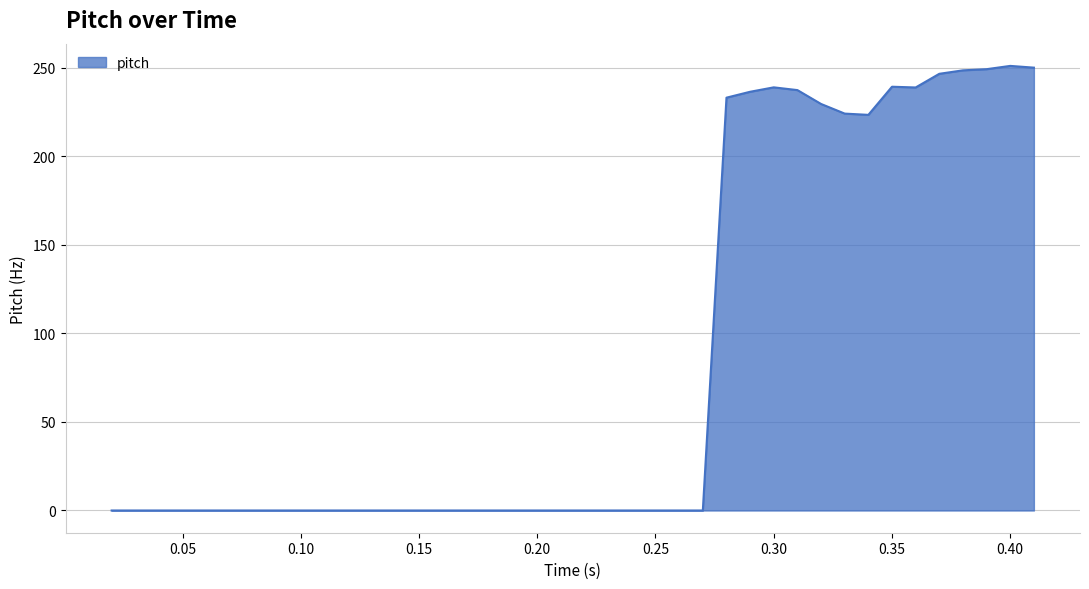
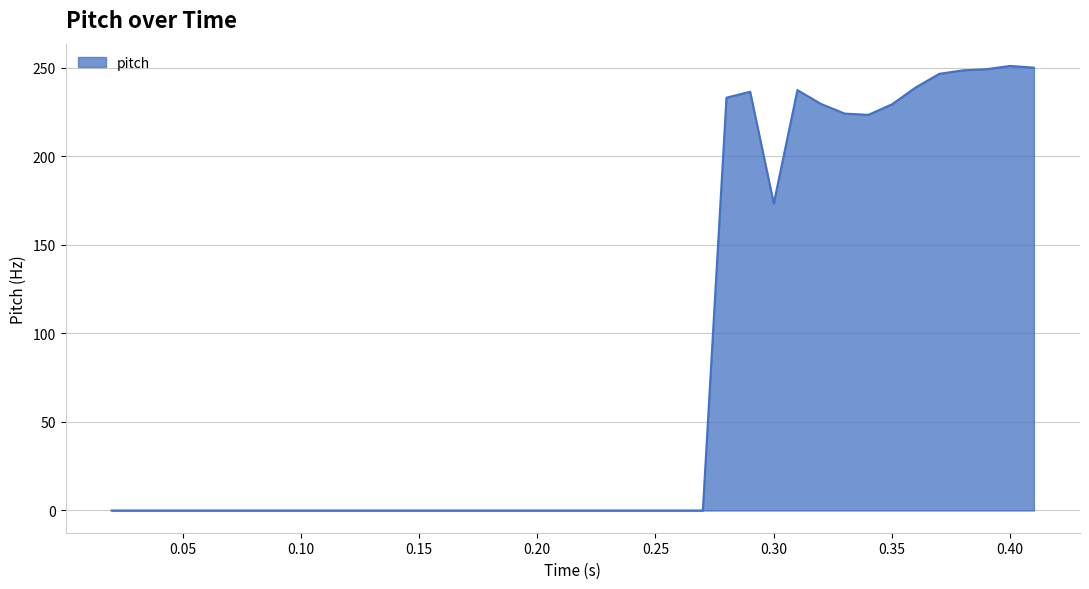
  {
    "0.05": 0,
    "0.10": 0,
    "0.15": 0,
    "0.20": 0,
    "0.25": 0,
-   "0.30": 239,
-   "0.35": 239,
+   "0.30": 173,
+   "0.35": 229,
    "0.40": 251
  }
